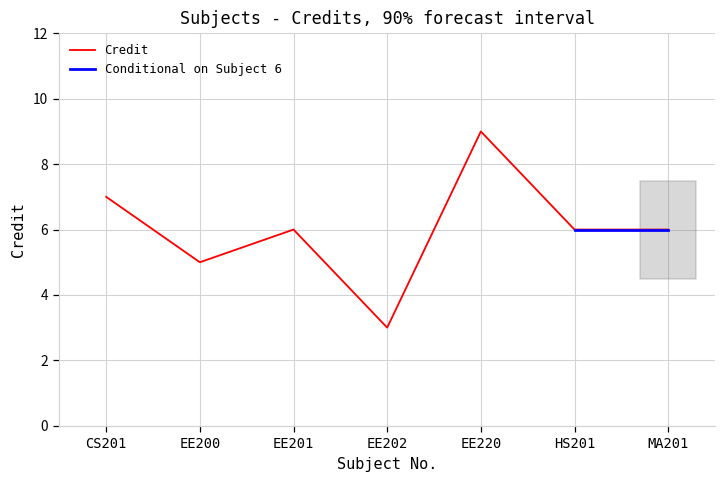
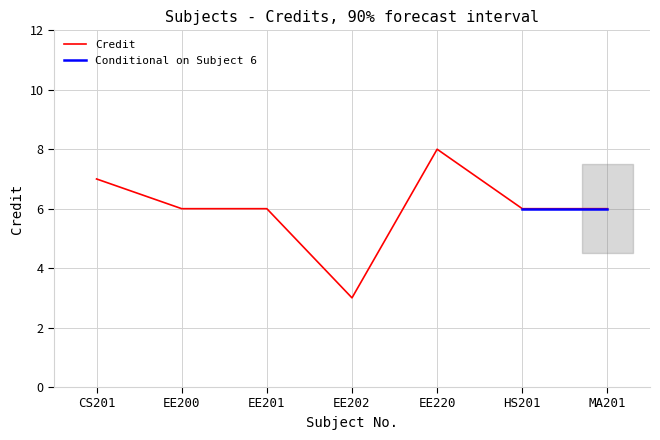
  {
    "Credit": {
      "CS201": 7,
-     "EE200": 5,
+     "EE200": 6,
      "EE201": 6,
      "EE202": 3,
-     "EE220": 9
+     "EE220": 8
    }
  }
